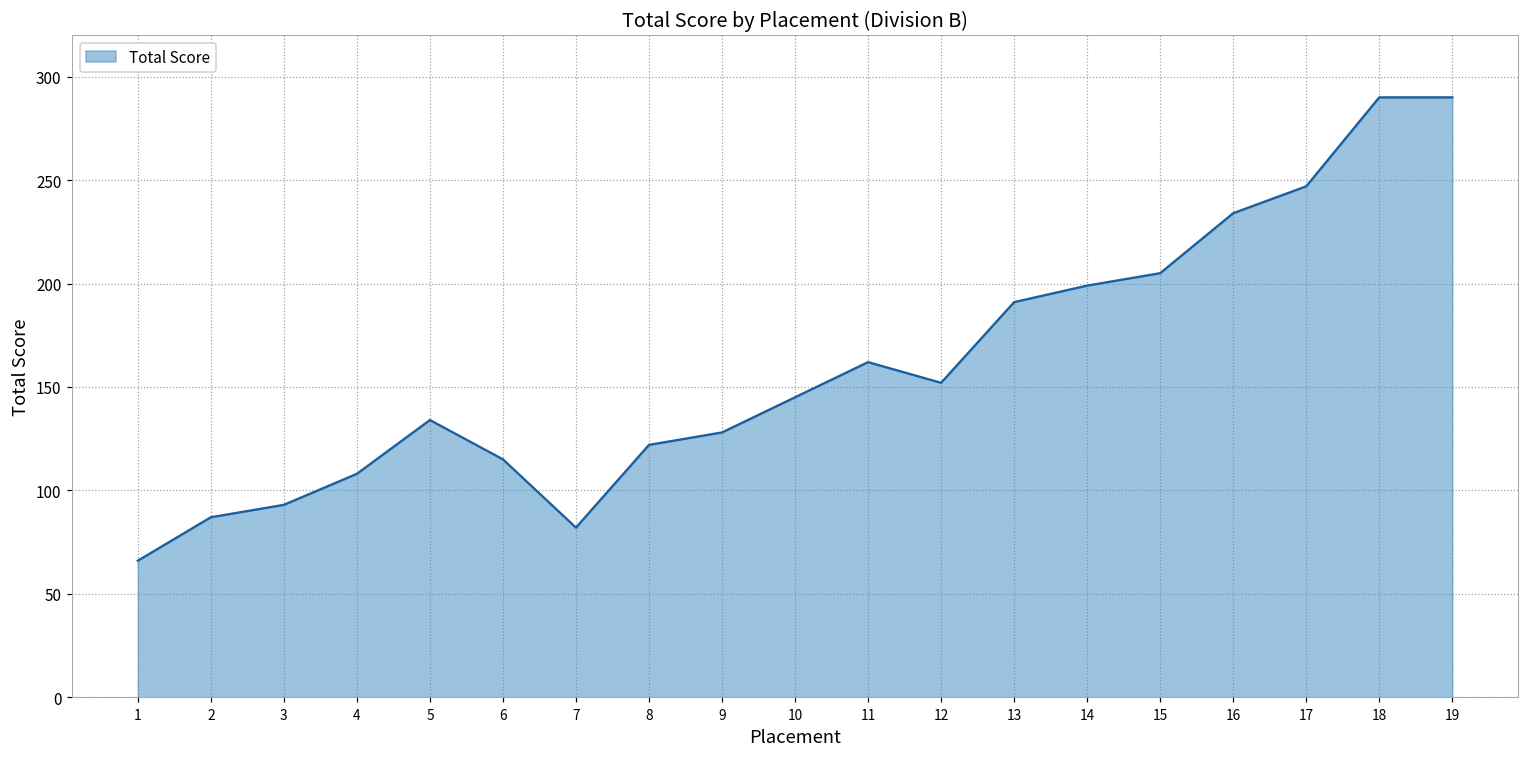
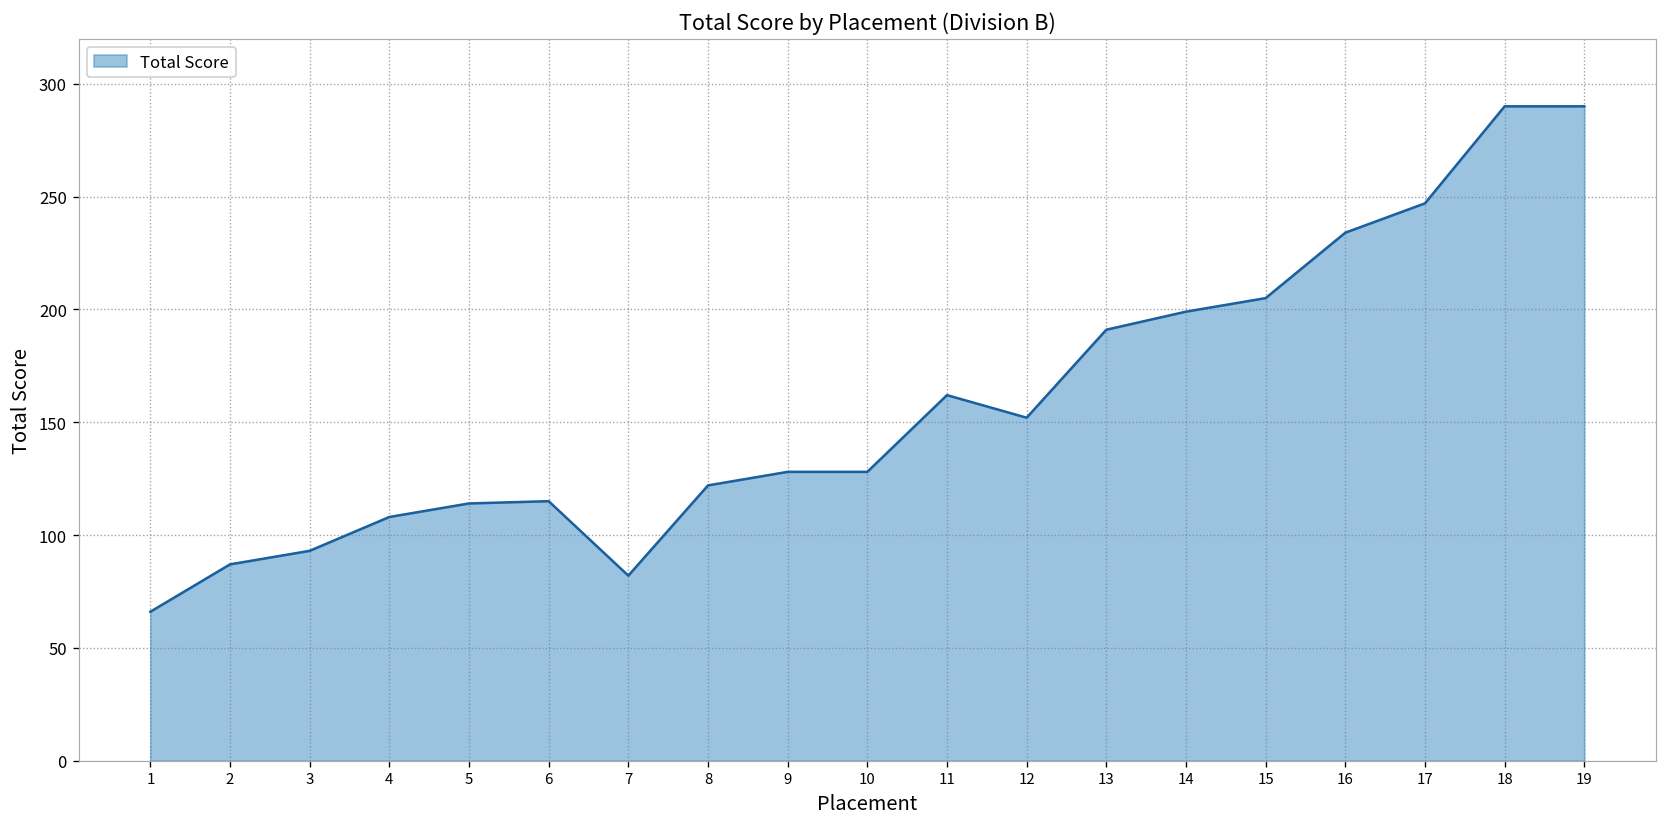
  {
    "1": 66,
    "2": 87,
    "3": 93,
    "4": 108,
-   "5": 134,
+   "5": 114,
    "6": 115,
    "7": 82,
    "8": 122,
    "9": 128,
-   "10": 145,
+   "10": 128,
    "11": 162,
    "12": 152,
    "13": 191,
    "14": 199,
    "15": 205,
    "16": 234,
    "17": 247,
    "18": 290,
    "19": 290
  }
